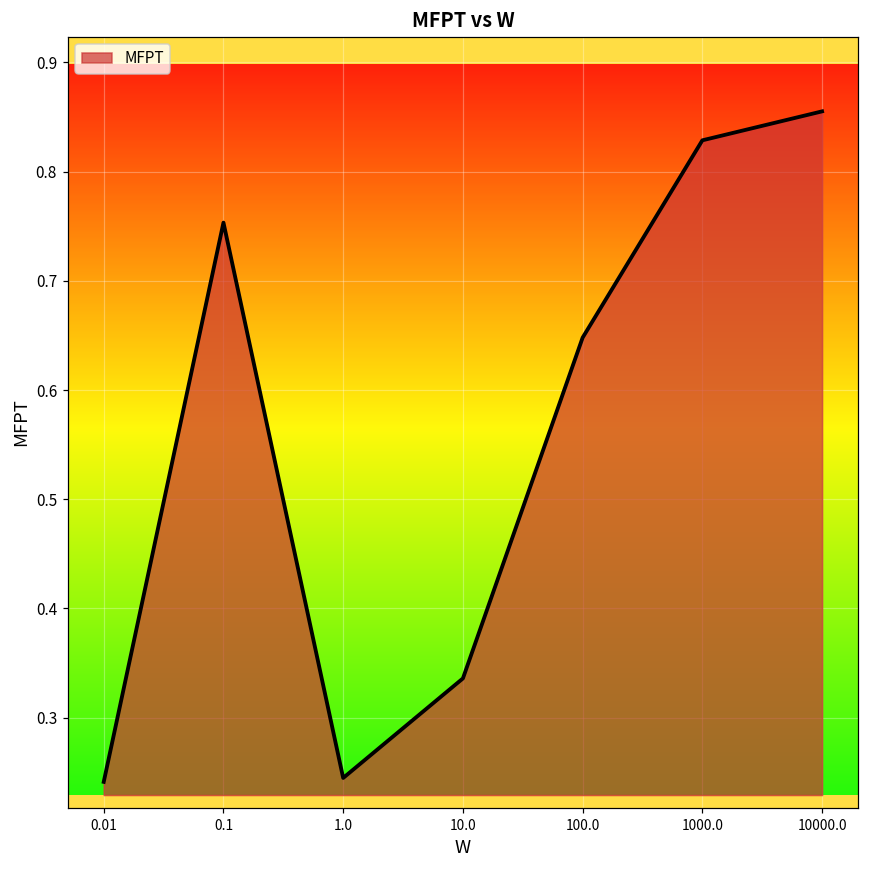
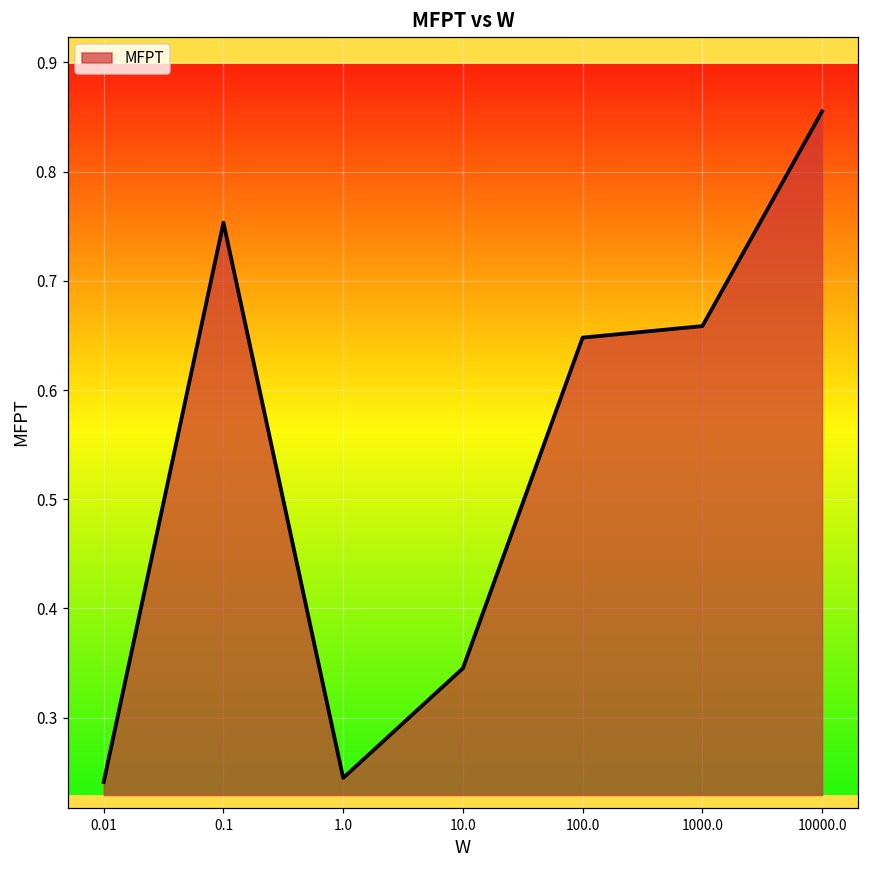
  {
    "0.01": 0.24,
    "0.1": 0.75,
    "1.0": 0.24,
-   "10.0": 0.34,
+   "10.0": 0.35,
    "100.0": 0.65,
-   "1000.0": 0.83,
+   "1000.0": 0.66,
    "10000.0": 0.86
  }
